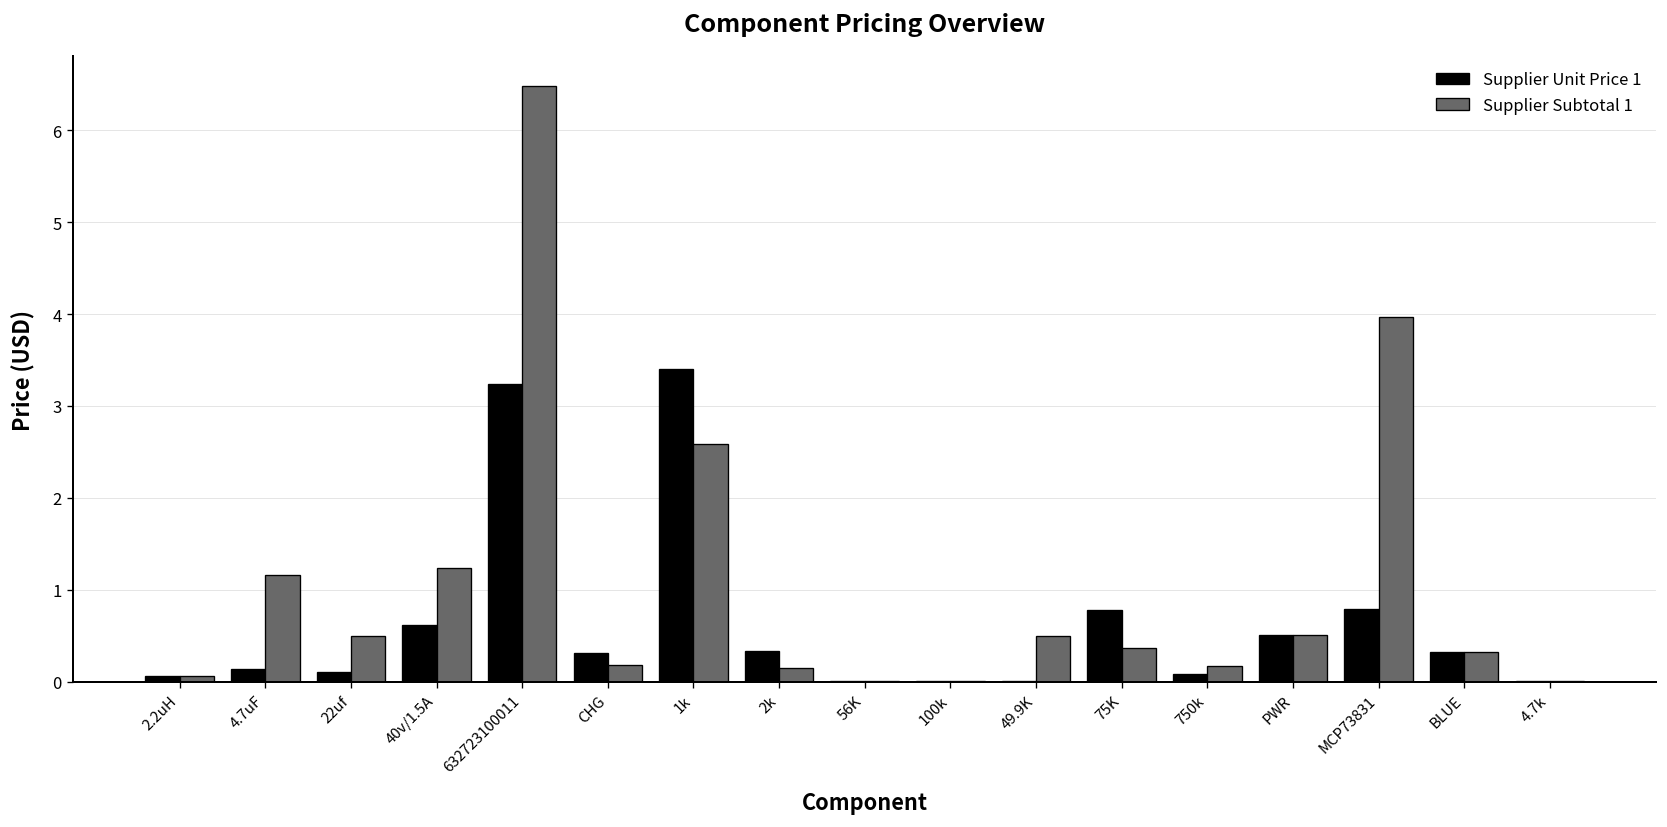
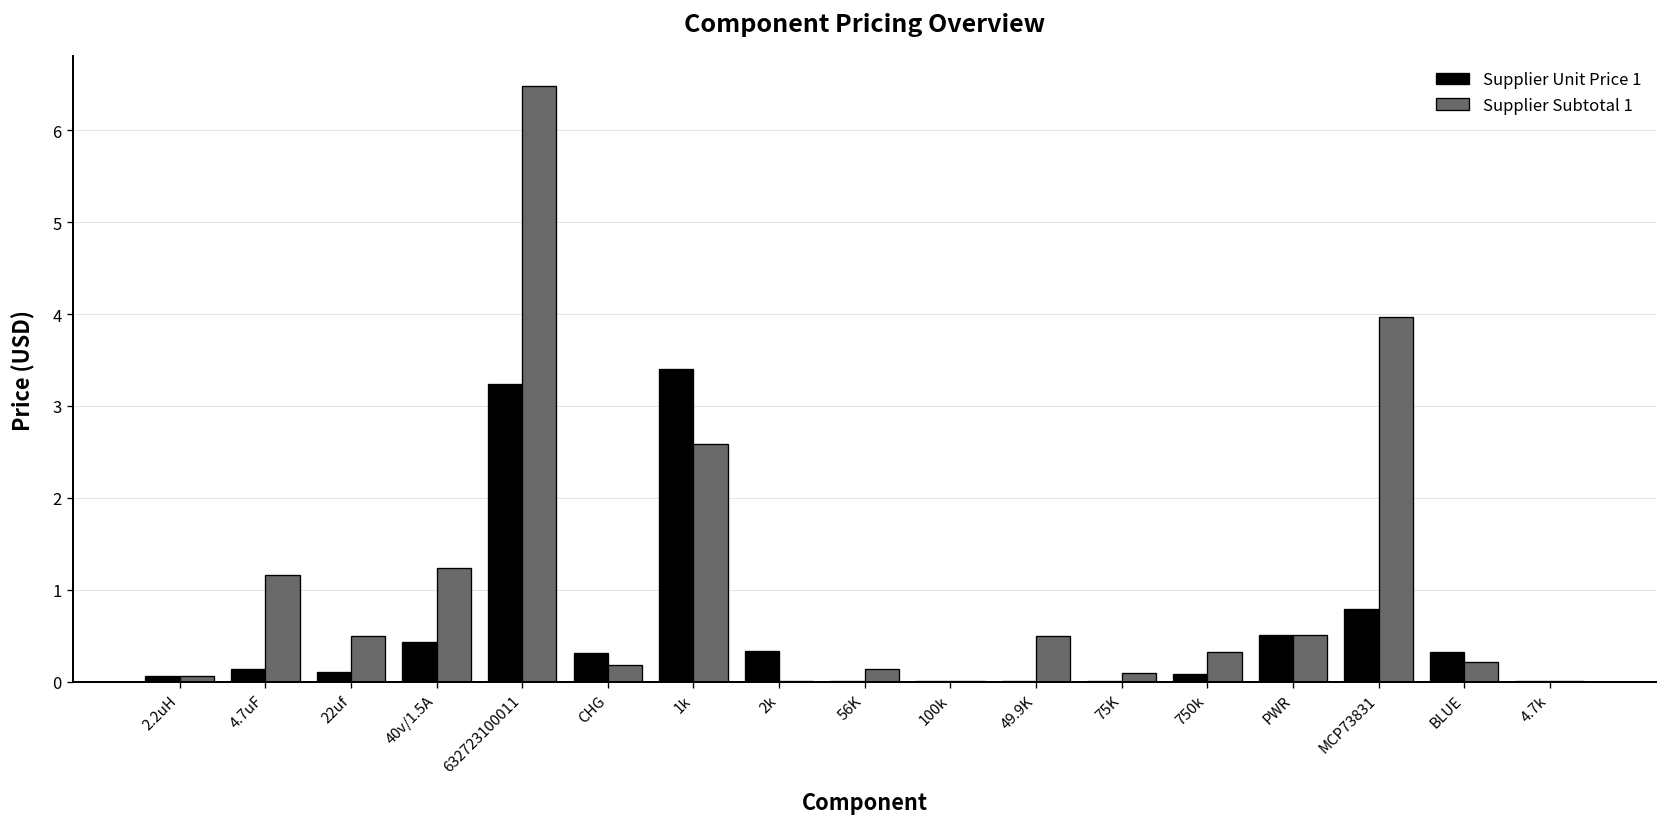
  {
    "Supplier Unit Price 1": {
      "2.2uH": 0.1,
      "4.7uF": 0.1,
      "22uf": 0.1,
-     "40v/1.5A": 0.6,
+     "40v/1.5A": 0.4,
      "632723100011": 3.2,
      "CHG": 0.3,
      "1k": 3.4,
      "2k": 0.3,
-     "75K": 0.8,
+     "75K": 0.0,
      "750k": 0.1,
      "PWR": 0.5,
      "MCP73831": 0.8,
      "BLUE": 0.3
    },
    "Supplier Subtotal 1": {
      "2.2uH": 0.1,
      "4.7uF": 1.2,
      "22uf": 0.5,
      "40v/1.5A": 1.2,
      "632723100011": 6.5,
      "CHG": 0.2,
      "1k": 2.6,
-     "2k": 0.2,
-     "56K": 0.0,
+     "2k": 0.0,
+     "56K": 0.1,
      "49.9K": 0.5,
-     "75K": 0.4,
-     "750k": 0.2,
+     "75K": 0.1,
+     "750k": 0.3,
      "PWR": 0.5,
      "MCP73831": 4.0,
-     "BLUE": 0.3
+     "BLUE": 0.2
    }
  }
